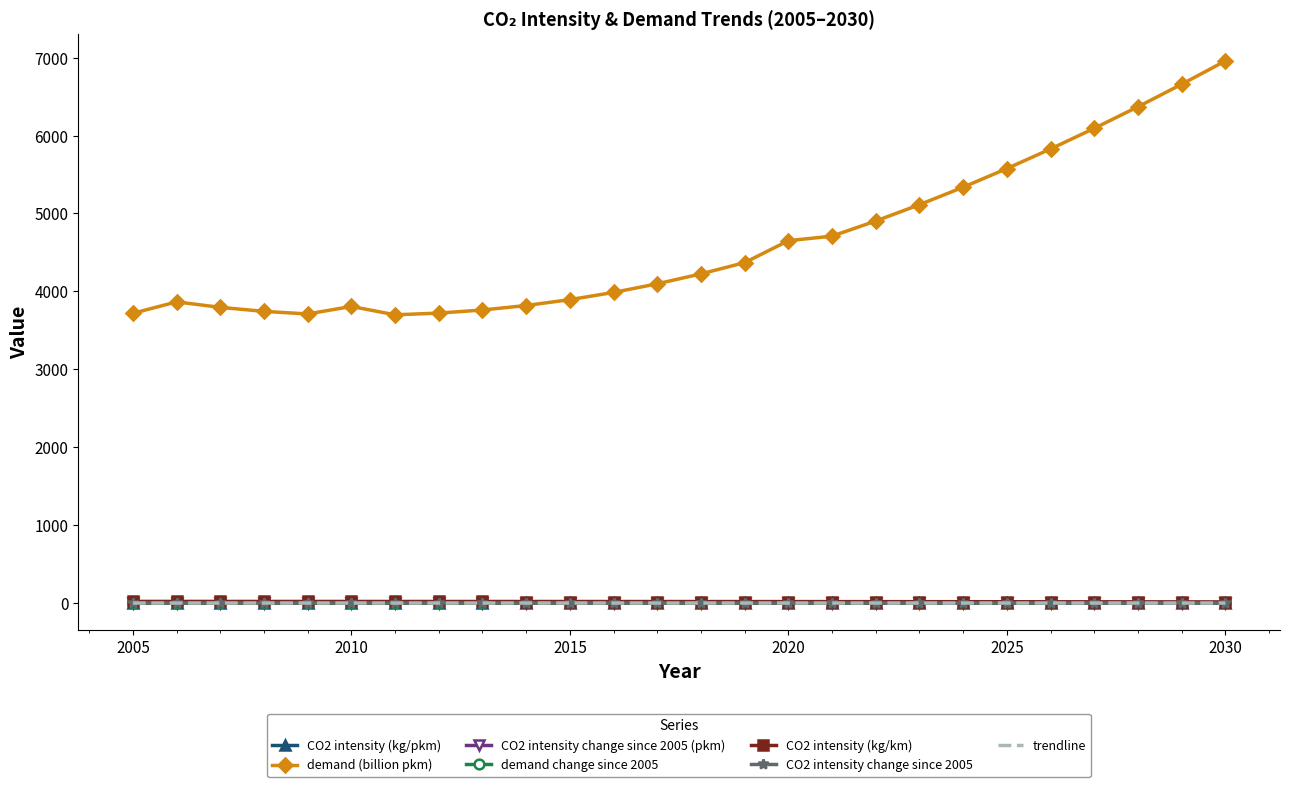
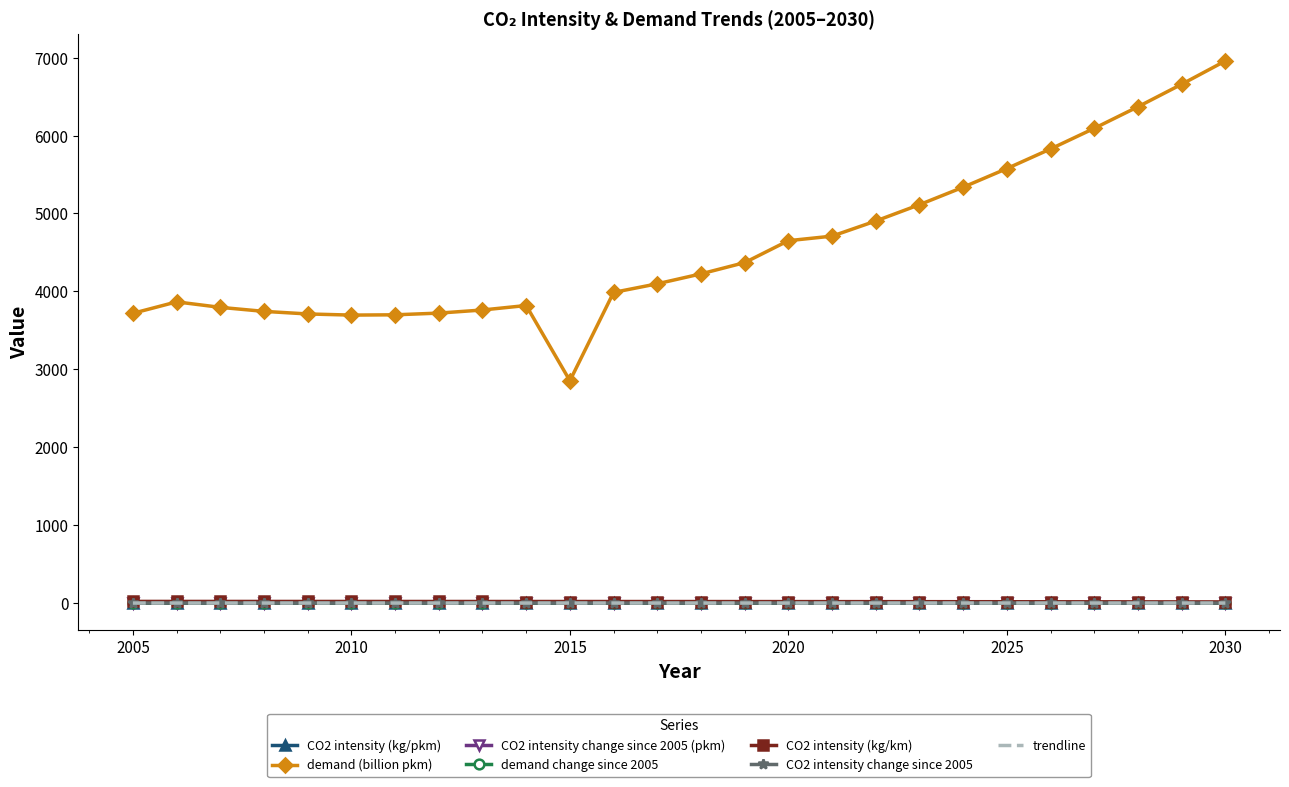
  {
    "demand (billion pkm)": {
      "2005": 3700,
-     "2010": 3800,
-     "2015": 3900,
+     "2010": 3700,
+     "2015": 2900,
      "2020": 4700,
      "2025": 5600,
      "2030": 7000
    }
  }
